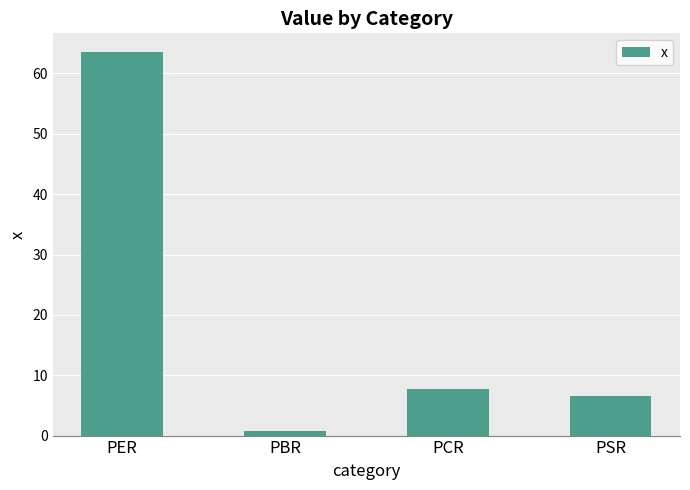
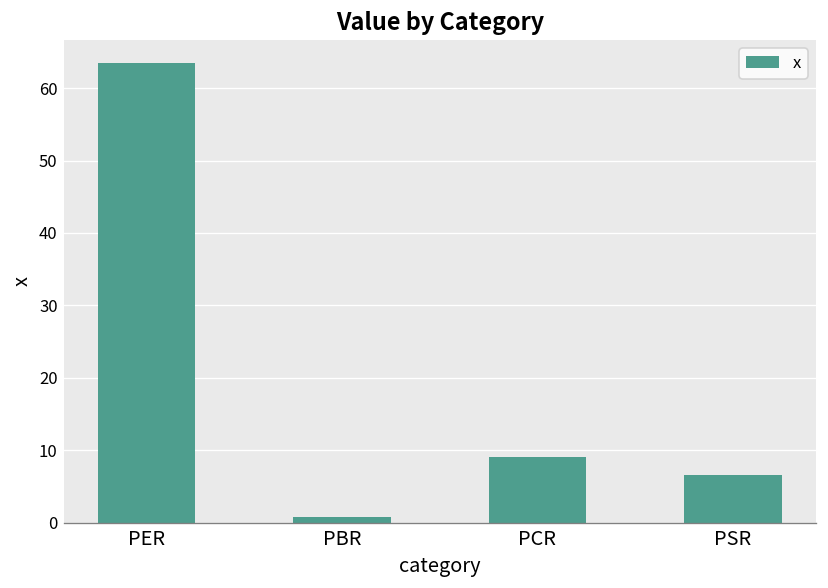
  {
    "PER": 63,
    "PBR": 1,
-   "PCR": 8,
+   "PCR": 9,
    "PSR": 7
  }
